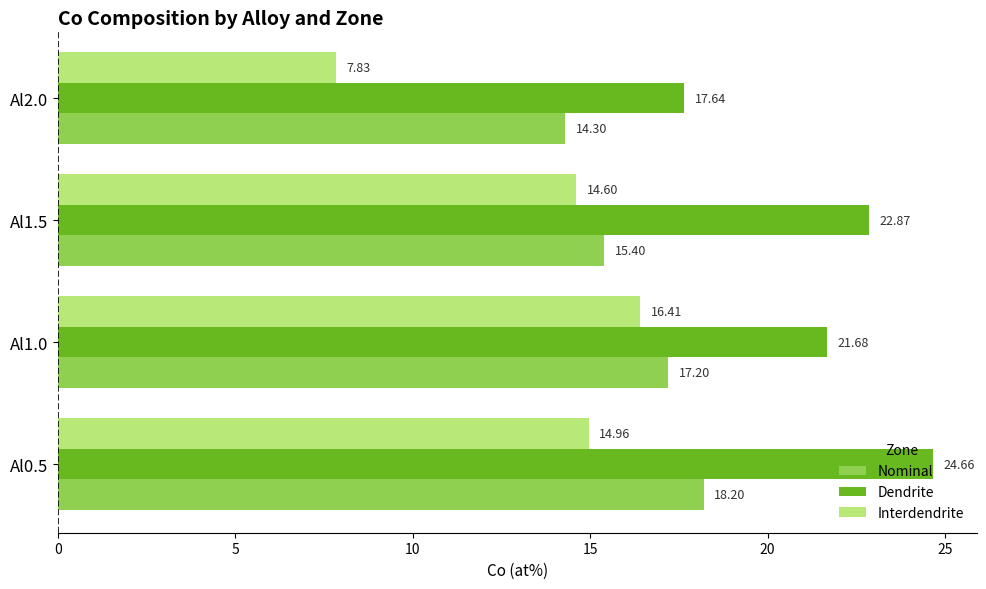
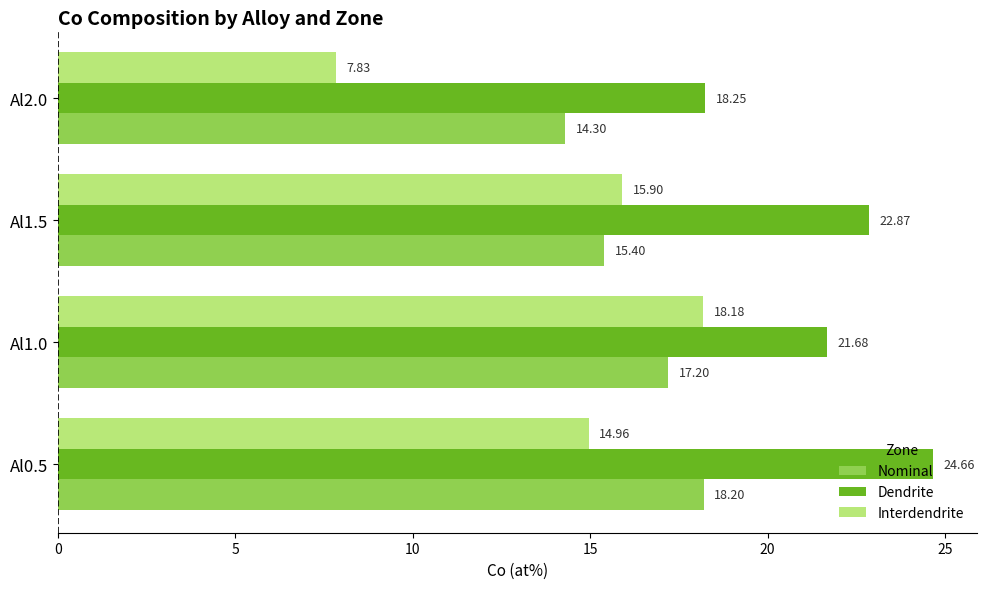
  {
    "Nominal": {
      "Al2.0": 14.30,
      "Al1.5": 15.40,
      "Al1.0": 17.20,
      "Al0.5": 18.20
    },
    "Dendrite": {
-     "Al2.0": 17.64,
+     "Al2.0": 18.25,
      "Al1.5": 22.87,
      "Al1.0": 21.68,
      "Al0.5": 24.66
    },
    "Interdendrite": {
      "Al2.0": 7.83,
-     "Al1.5": 14.60,
-     "Al1.0": 16.41,
+     "Al1.5": 15.90,
+     "Al1.0": 18.18,
      "Al0.5": 14.96
    }
  }
